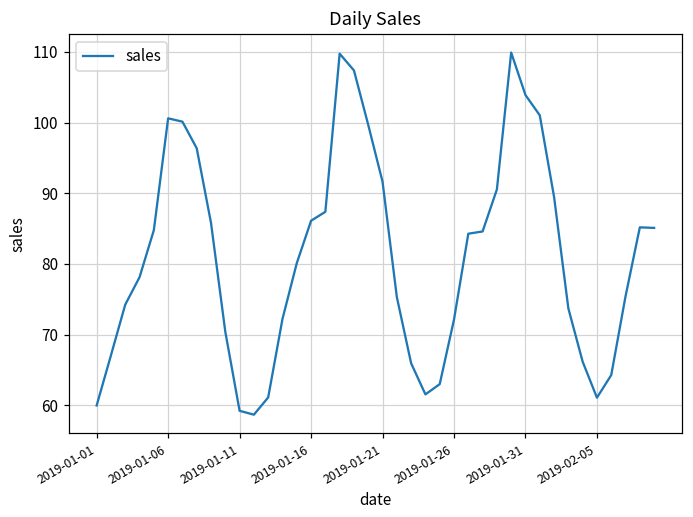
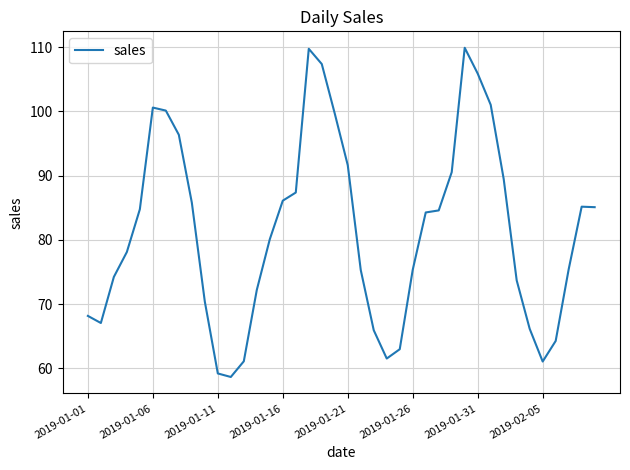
  {
-   "2019-01-01": 60,
+   "2019-01-01": 68,
    "2019-01-06": 101,
    "2019-01-11": 59,
    "2019-01-16": 86,
    "2019-01-21": 92,
-   "2019-01-26": 72,
-   "2019-01-31": 104,
+   "2019-01-26": 75,
+   "2019-01-31": 106,
    "2019-02-05": 61
  }
